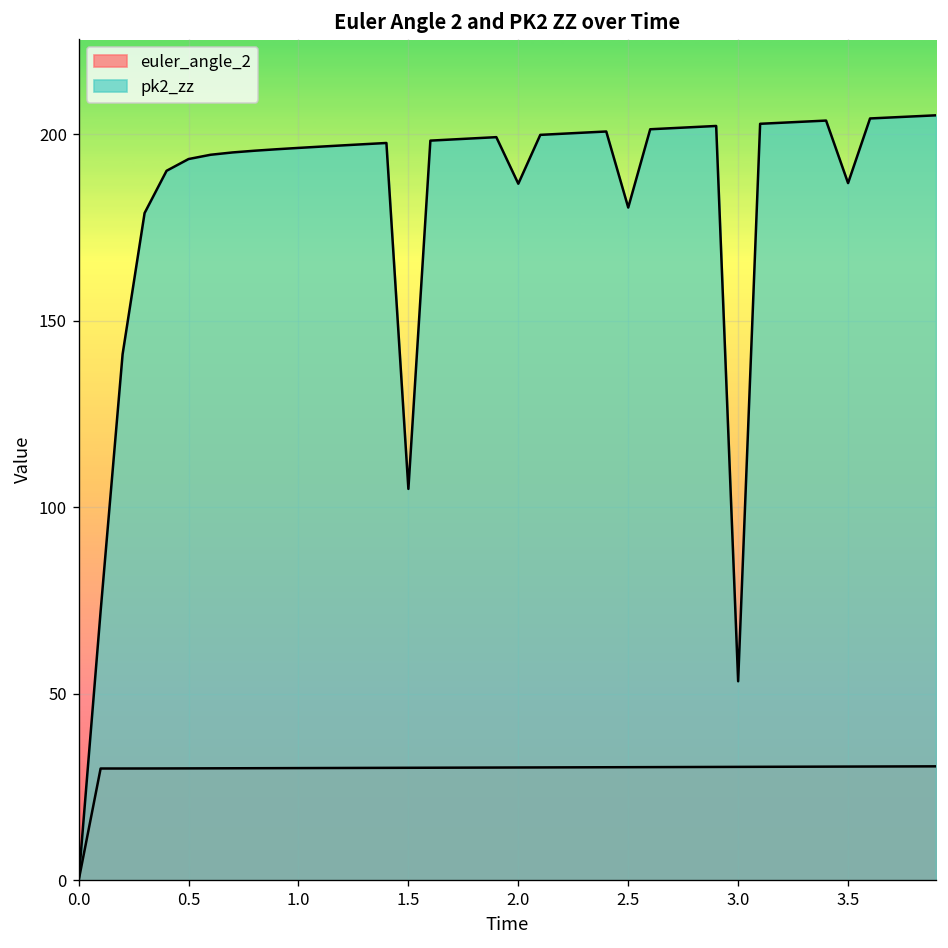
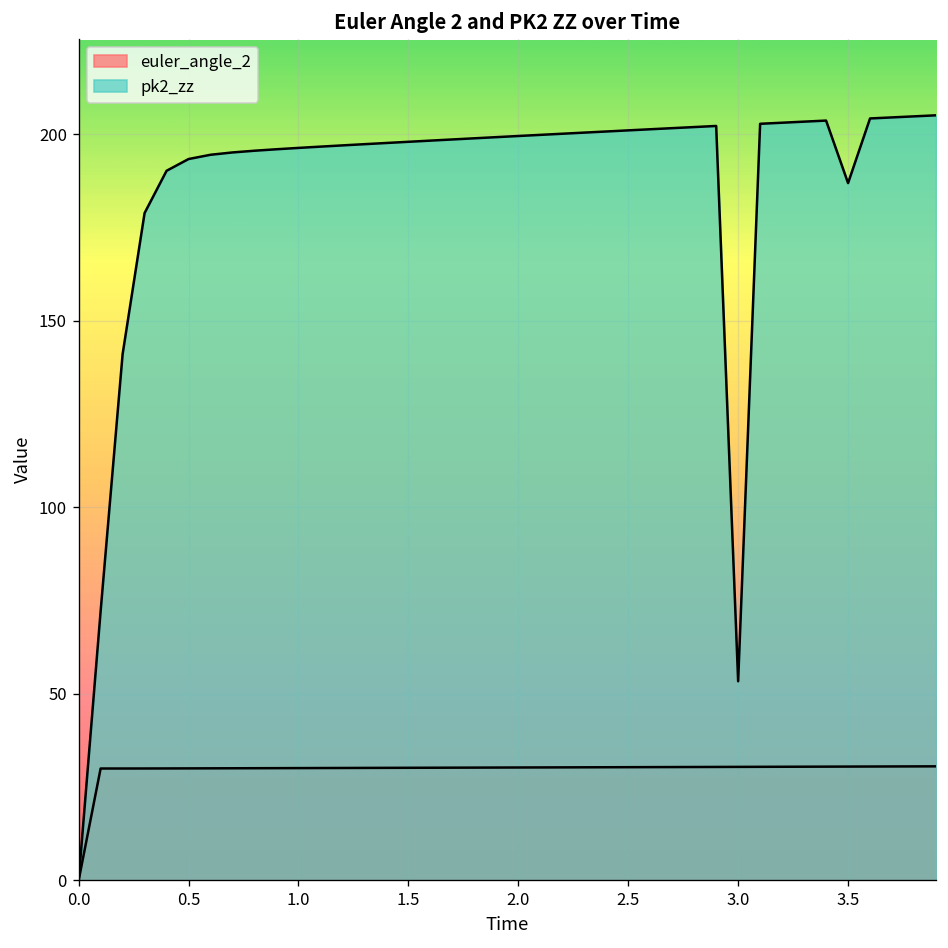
  {
    "euler_angle_2": {
      "0.5": 30,
      "1.0": 30,
      "1.5": 30,
      "2.0": 30,
      "2.5": 30,
      "3.0": 30,
      "3.5": 31
    },
    "pk2_zz": {
      "0.5": 193,
      "1.0": 196,
-     "1.5": 105,
-     "2.0": 187,
-     "2.5": 180,
+     "1.5": 198,
+     "2.0": 199,
+     "2.5": 201,
      "3.0": 53,
      "3.5": 187
    }
  }
